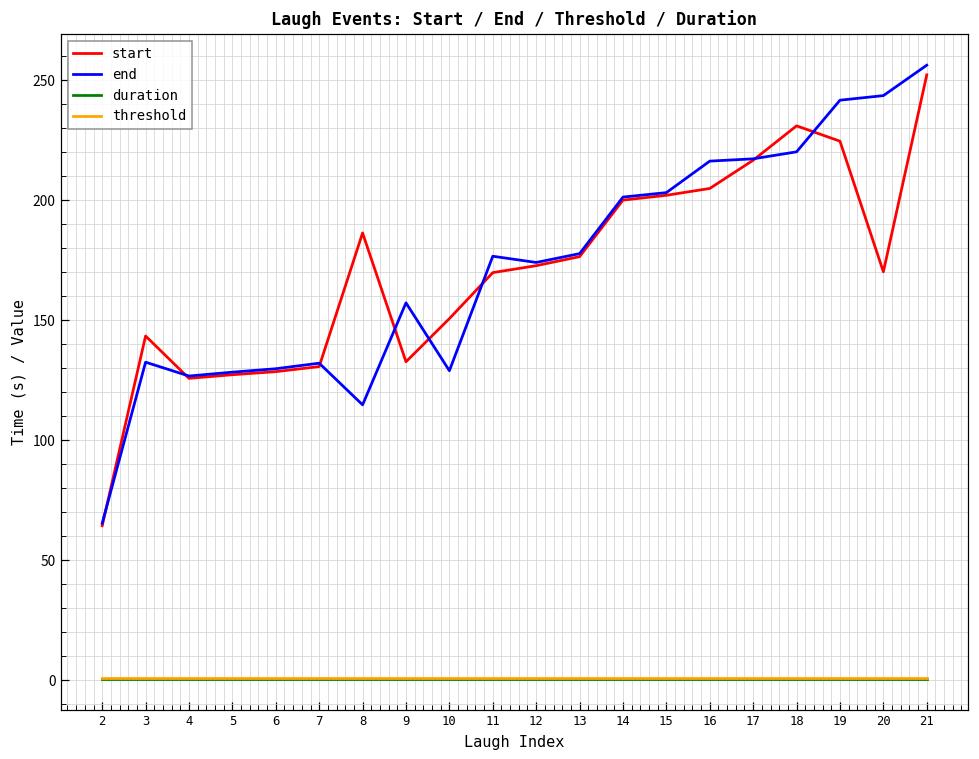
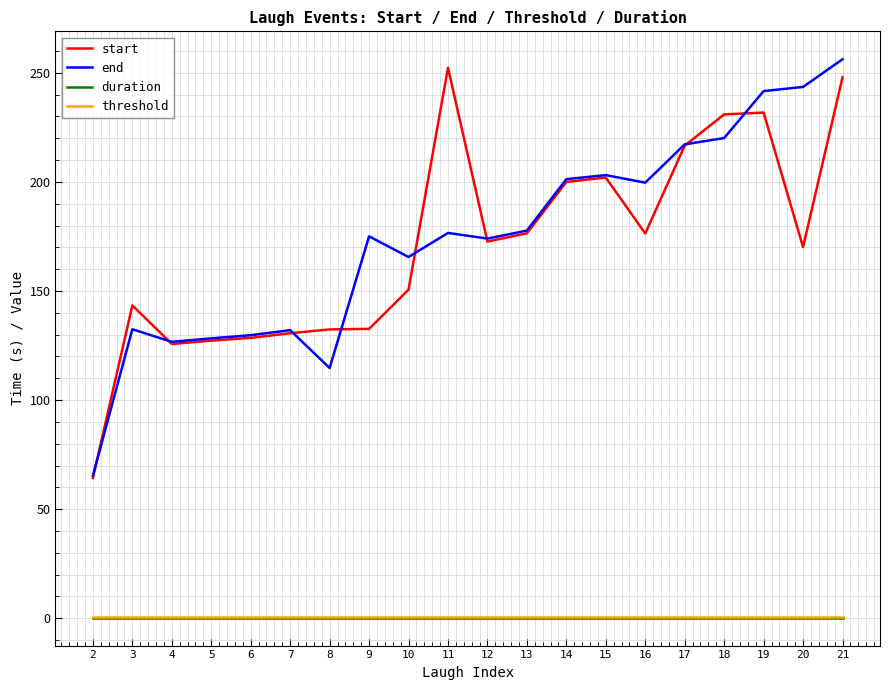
  {
    "start": {
      "3": 143,
      "6": 129,
      "7": 131,
-     "8": 186,
+     "8": 132,
      "9": 133,
      "10": 151,
-     "11": 170,
+     "11": 252,
      "12": 173,
      "13": 176,
      "14": 200,
-     "16": 205,
+     "16": 176,
      "18": 231,
-     "19": 225,
+     "19": 232,
      "20": 170,
-     "21": 252
+     "21": 248
    },
    "end": {
      "3": 132,
      "6": 130,
      "7": 132,
      "8": 115,
-     "9": 157,
-     "10": 129,
+     "9": 175,
+     "10": 166,
      "11": 177,
      "12": 174,
      "13": 178,
      "14": 201,
-     "16": 216,
+     "16": 200,
      "18": 220,
      "19": 242,
      "20": 244,
      "21": 256
    }
  }
